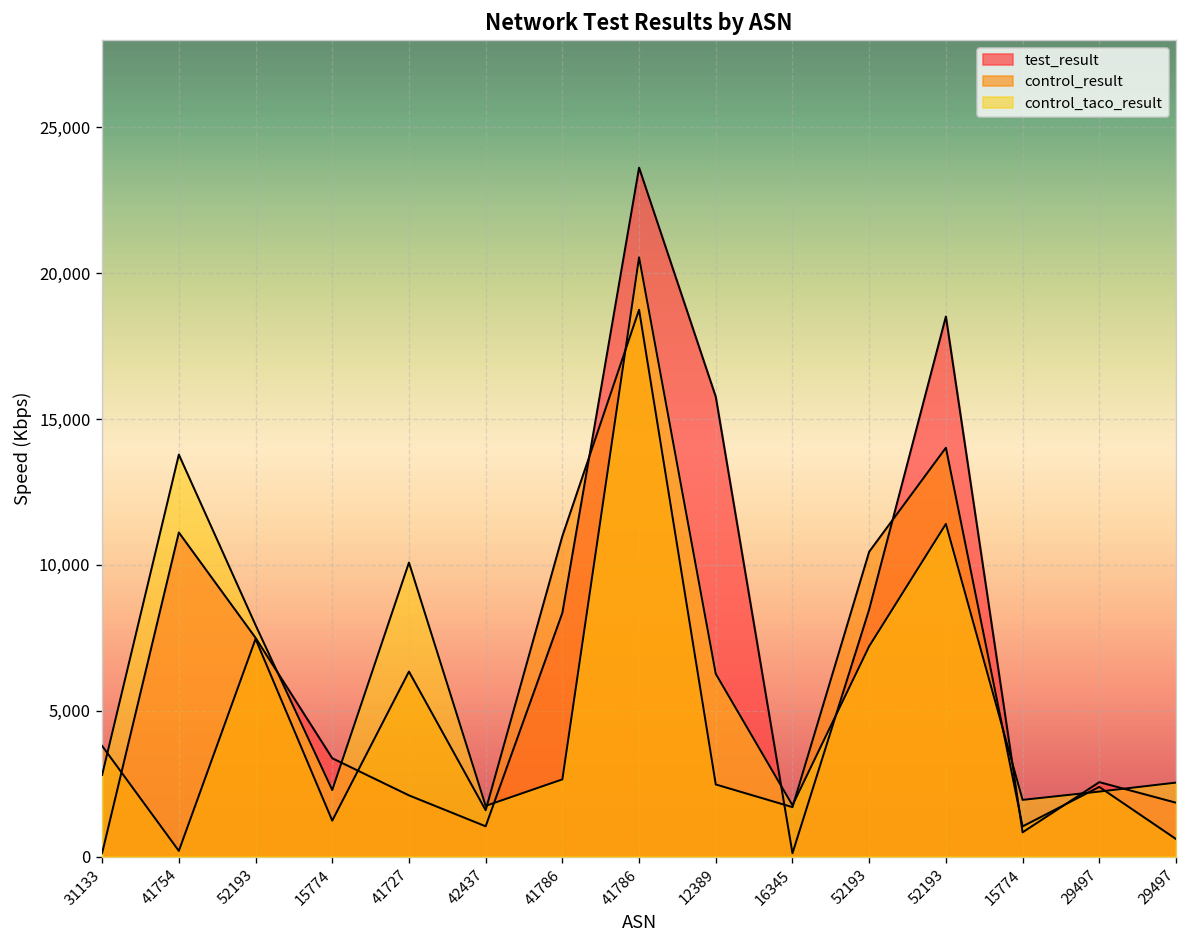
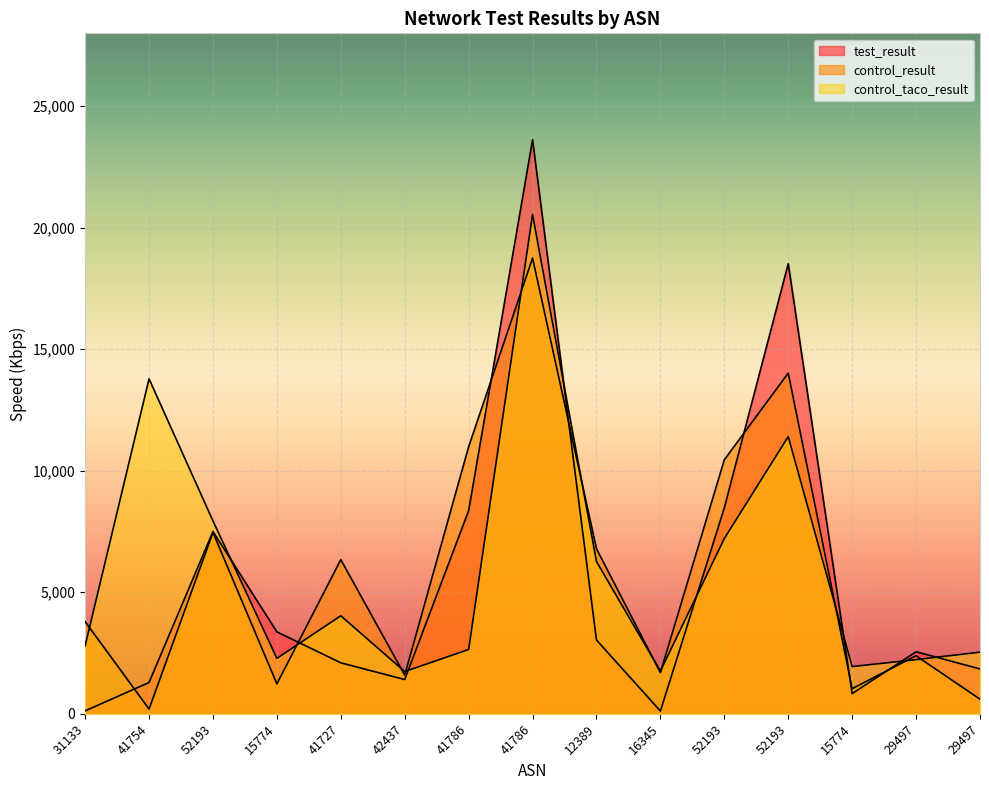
  {
    "test_result": {
      "31133": "100",
-     "41754": "11,100",
+     "41754": "1,300",
      "41727": "2,100",
-     "42437": "1,000",
-     "12389": "15,800",
+     "42437": "1,400",
+     "12389": "3,000",
      "16345": "100"
    },
    "control_result": {
      "31133": "3,800",
      "41754": "200",
      "41727": "6,300",
      "42437": "1,600",
-     "12389": "2,500"
+     "12389": "6,800"
    },
    "control_taco_result": {
      "31133": "2,800",
      "41754": "13,800",
-     "41727": "10,100",
+     "41727": "4,000",
      "42437": "1,700",
      "12389": "6,300"
    }
  }
